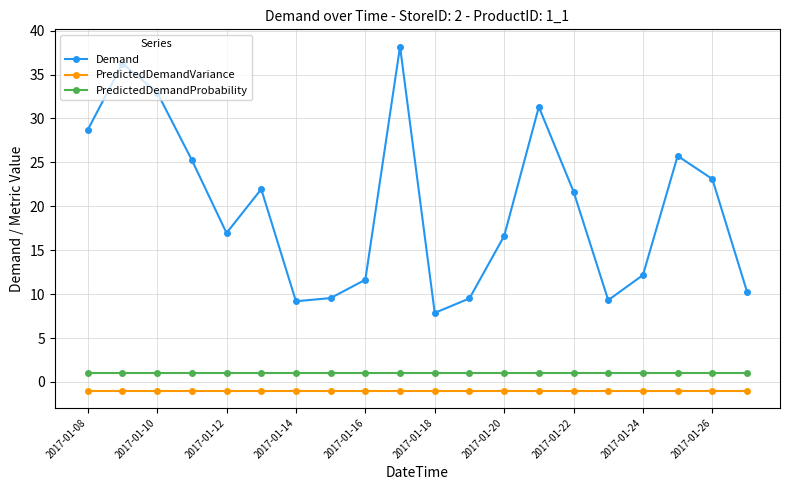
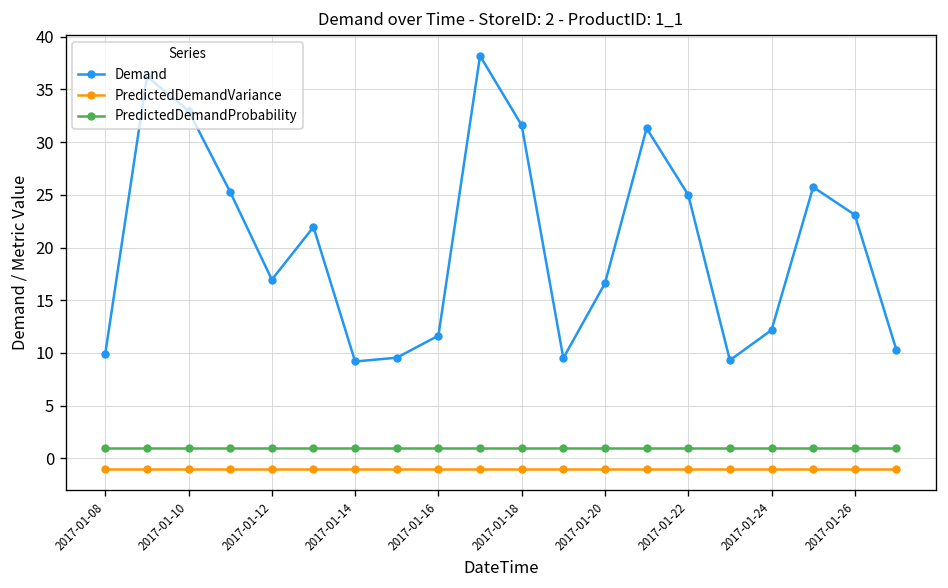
  {
    "Demand": {
-     "2017-01-08": 29,
+     "2017-01-08": 10,
      "2017-01-12": 17,
      "2017-01-14": 9,
      "2017-01-16": 12,
-     "2017-01-18": 8,
+     "2017-01-18": 32,
      "2017-01-20": 17,
-     "2017-01-22": 22,
+     "2017-01-22": 25,
      "2017-01-24": 12,
      "2017-01-26": 23
    },
    "PredictedDemandVariance": {
      "2017-01-08": -1,
      "2017-01-10": -1,
      "2017-01-12": -1,
      "2017-01-14": -1,
      "2017-01-16": -1,
      "2017-01-18": -1,
      "2017-01-20": -1,
      "2017-01-22": -1,
      "2017-01-24": -1,
      "2017-01-26": -1
    },
    "PredictedDemandProbability": {
      "2017-01-08": 1,
      "2017-01-10": 1,
      "2017-01-12": 1,
      "2017-01-14": 1,
      "2017-01-16": 1,
      "2017-01-18": 1,
      "2017-01-20": 1,
      "2017-01-22": 1,
      "2017-01-24": 1,
      "2017-01-26": 1
    }
  }
